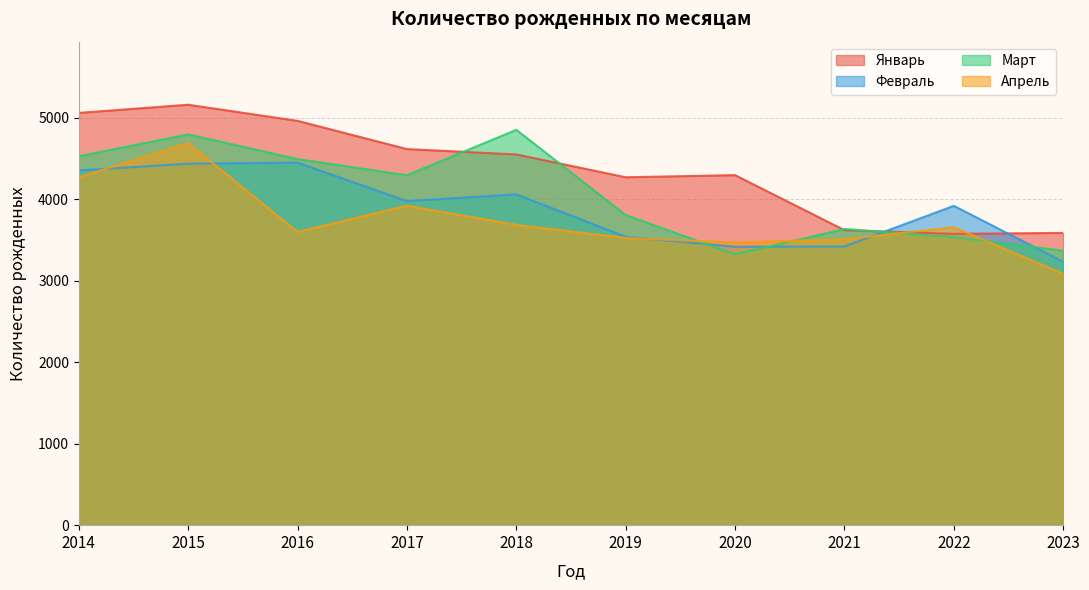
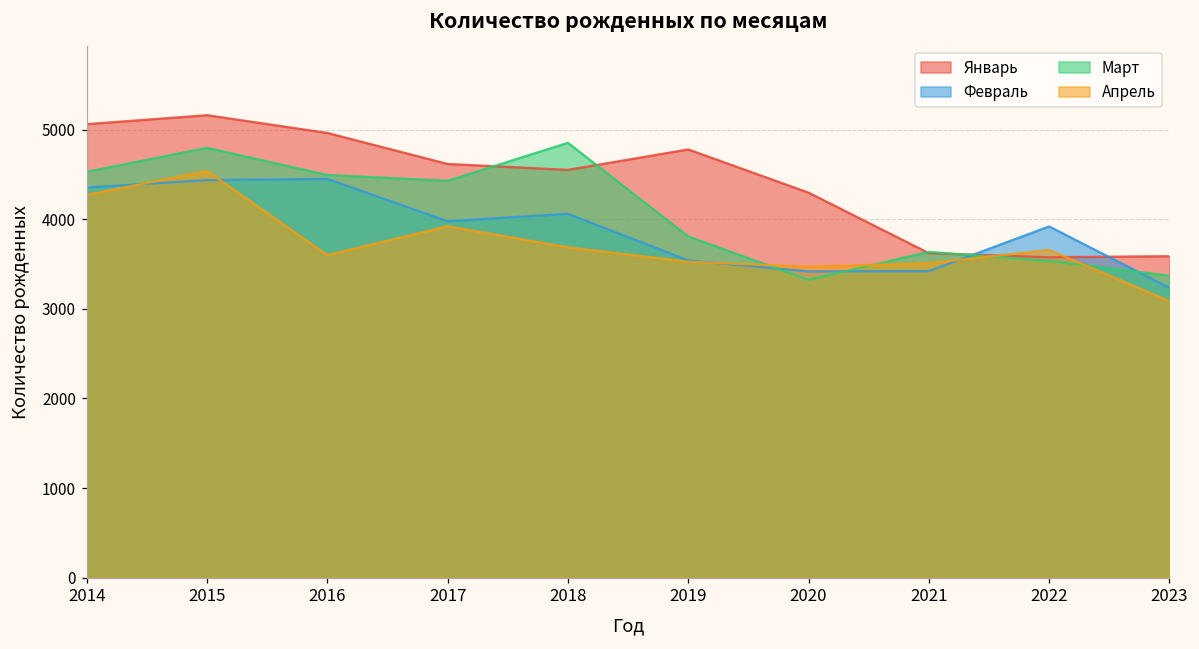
  {
    "Январь": {
      "2014": 5100,
      "2015": 5200,
      "2016": 5000,
      "2017": 4600,
      "2018": 4600,
-     "2019": 4300,
+     "2019": 4800,
      "2020": 4300,
      "2022": 3600,
      "2023": 3600
    },
    "Февраль": {
      "2014": 4400,
      "2015": 4400,
      "2016": 4400,
      "2017": 4000,
      "2018": 4100,
      "2020": 3400,
      "2021": 3400,
      "2022": 3900,
      "2023": 3200
    },
    "Март": {
      "2014": 4500,
      "2015": 4800,
      "2016": 4500,
-     "2017": 4300,
+     "2017": 4400,
      "2018": 4900,
      "2019": 3800,
      "2020": 3300,
      "2022": 3500,
      "2023": 3400
    },
    "Апрель": {
      "2014": 4300,
-     "2015": 4700,
+     "2015": 4500,
      "2016": 3600,
      "2017": 3900,
      "2018": 3700,
      "2020": 3500,
      "2021": 3500,
      "2022": 3700,
      "2023": 3100
    }
  }
